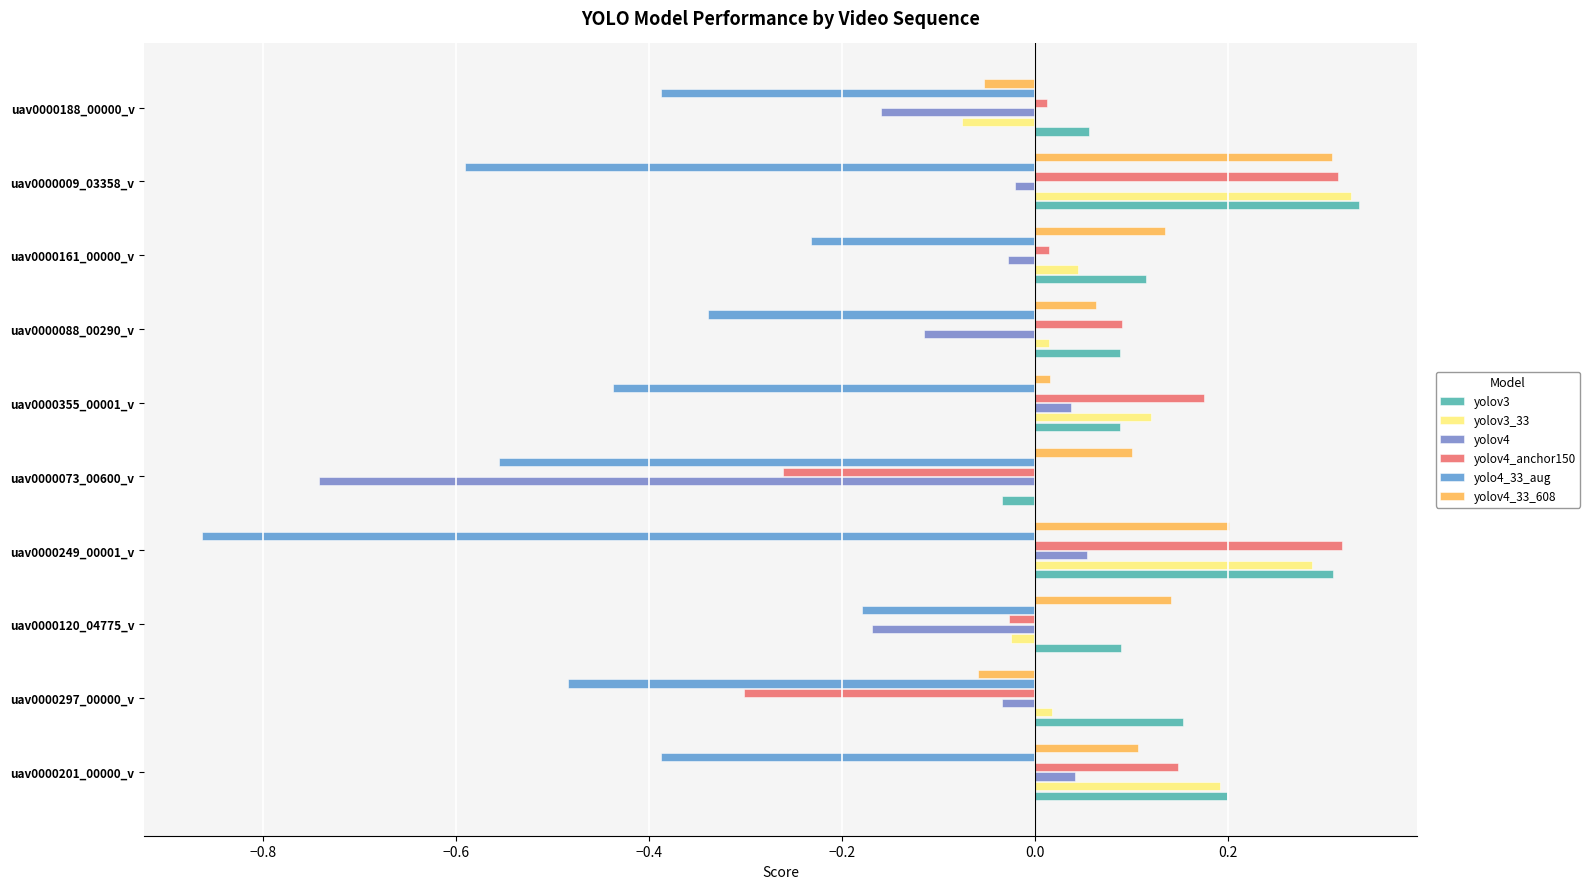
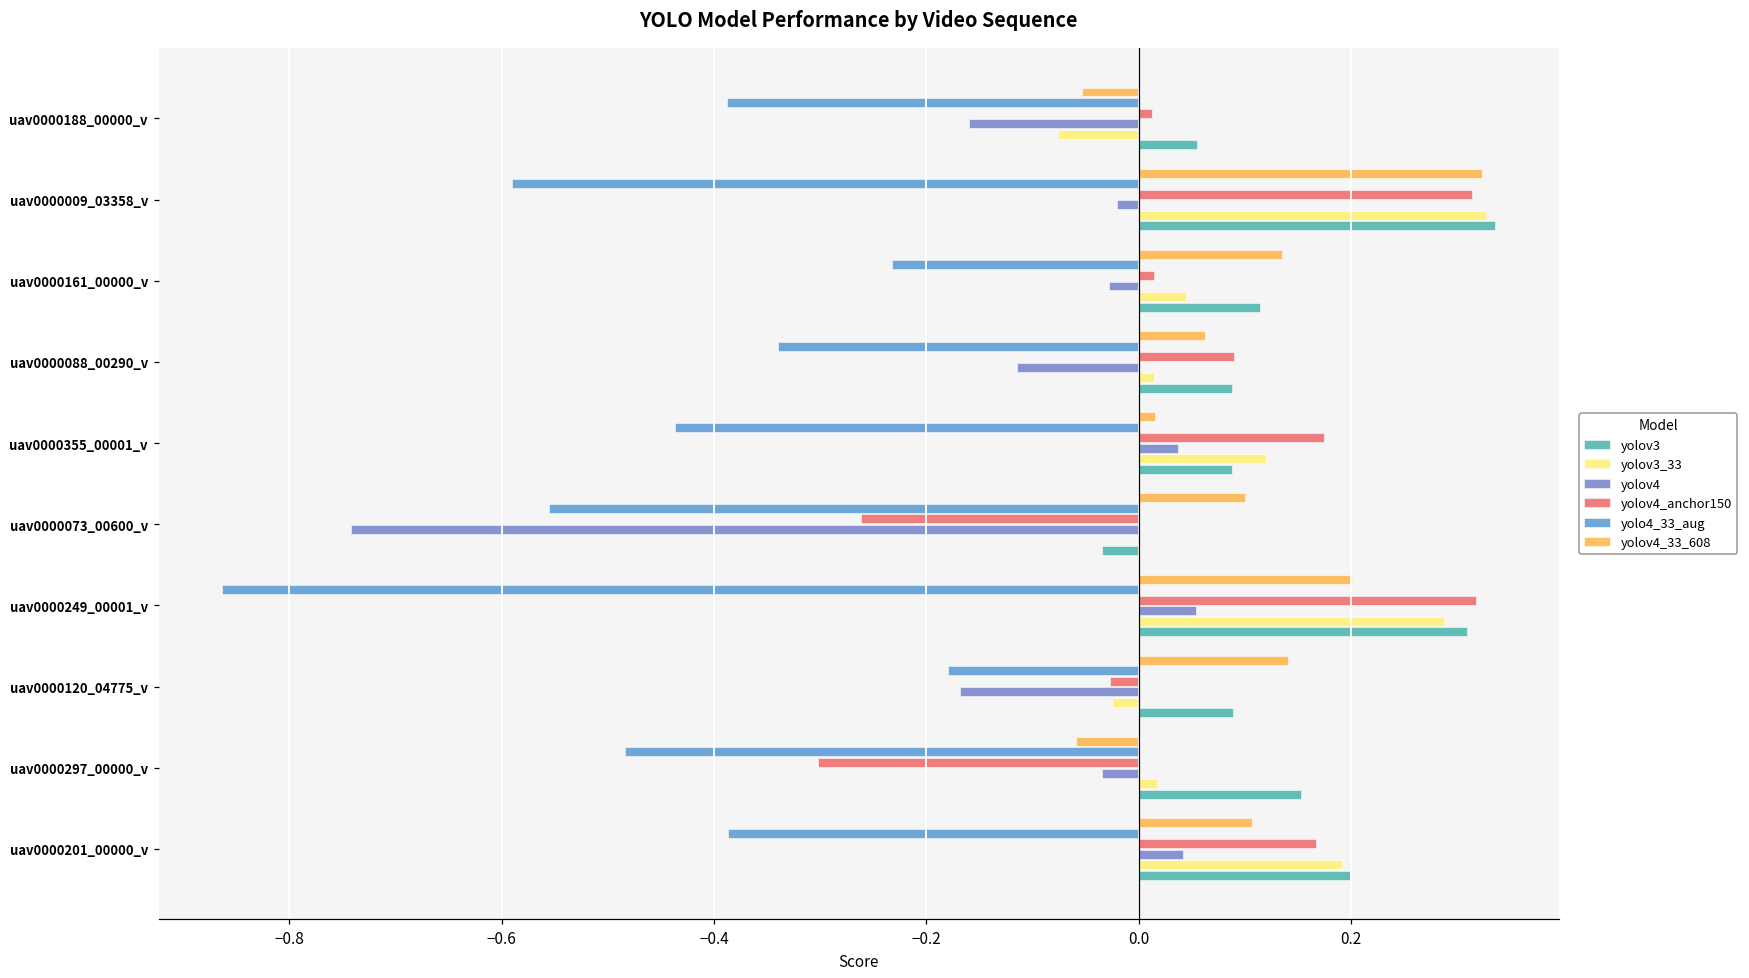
  {
    "yolov3_33": {
      "uav0000188_00000_v": -0.08,
      "uav0000009_03358_v": 0.33,
      "uav0000161_00000_v": 0.04,
      "uav0000088_00290_v": 0.01,
      "uav0000355_00001_v": 0.12,
      "uav0000249_00001_v": 0.29,
      "uav0000120_04775_v": -0.03,
      "uav0000297_00000_v": 0.02,
      "uav0000201_00000_v": 0.19
    },
    "yolov4_anchor150": {
      "uav0000188_00000_v": 0.01,
      "uav0000009_03358_v": 0.31,
      "uav0000161_00000_v": 0.01,
      "uav0000088_00290_v": 0.09,
      "uav0000355_00001_v": 0.18,
      "uav0000073_00600_v": -0.26,
      "uav0000249_00001_v": 0.32,
      "uav0000120_04775_v": -0.03,
      "uav0000297_00000_v": -0.30,
-     "uav0000201_00000_v": 0.15
+     "uav0000201_00000_v": 0.17
    },
    "yolov4_33_608": {
      "uav0000188_00000_v": -0.05,
-     "uav0000009_03358_v": 0.31,
+     "uav0000009_03358_v": 0.32,
      "uav0000161_00000_v": 0.14,
      "uav0000088_00290_v": 0.06,
      "uav0000355_00001_v": 0.02,
      "uav0000073_00600_v": 0.10,
      "uav0000249_00001_v": 0.20,
      "uav0000120_04775_v": 0.14,
      "uav0000297_00000_v": -0.06,
      "uav0000201_00000_v": 0.11
    }
  }
